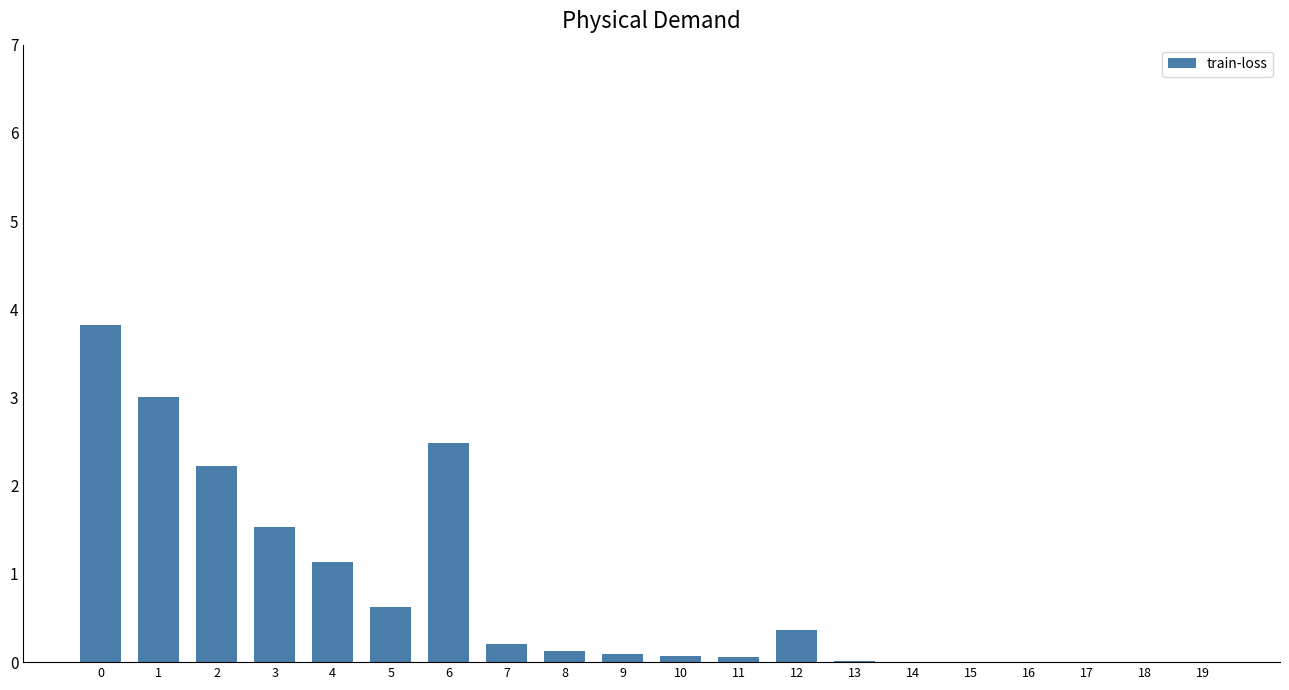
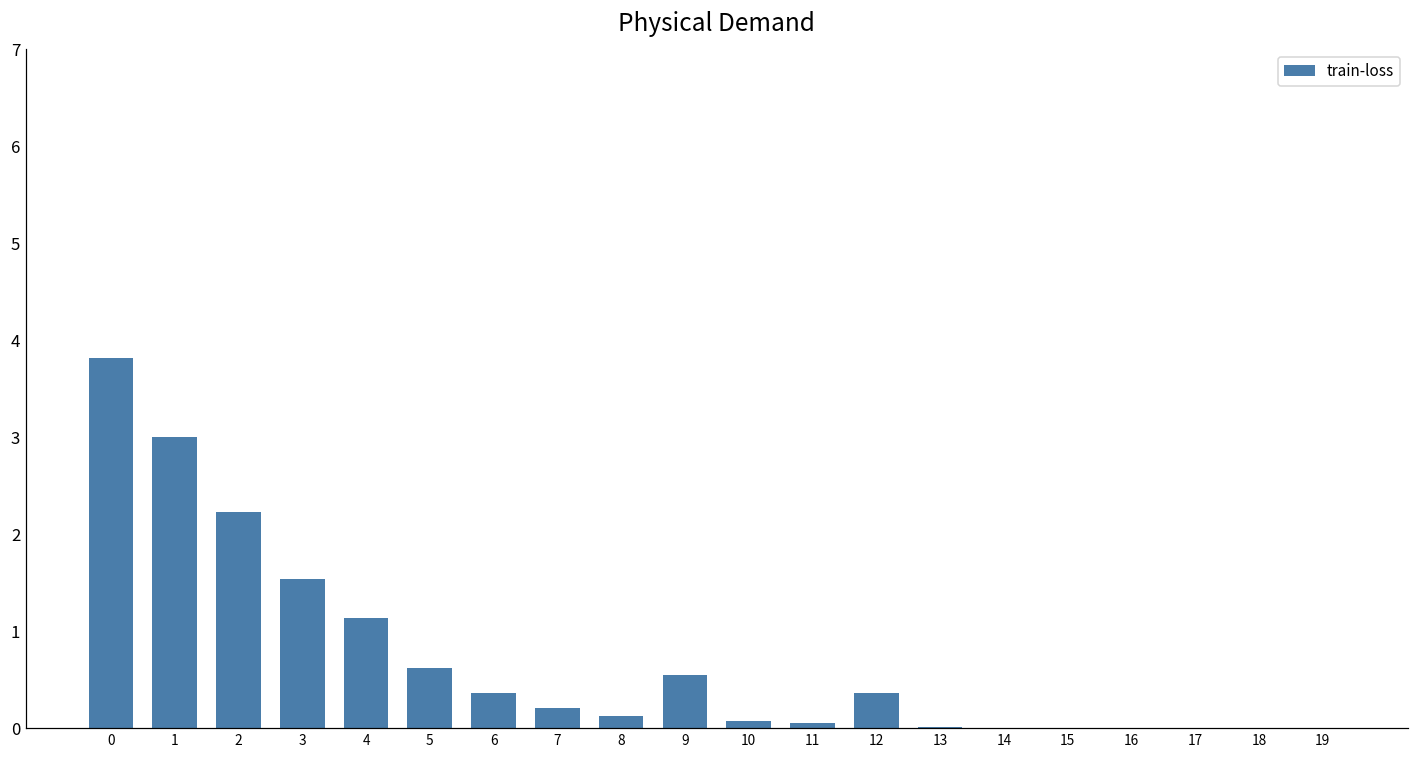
  {
    "0": 3.8,
    "1": 3.0,
    "2": 2.2,
    "3": 1.5,
    "4": 1.1,
    "5": 0.6,
-   "6": 2.5,
+   "6": 0.4,
    "7": 0.2,
    "8": 0.1,
-   "9": 0.1,
+   "9": 0.6,
    "10": 0.1,
    "11": 0.1,
    "12": 0.4
  }
